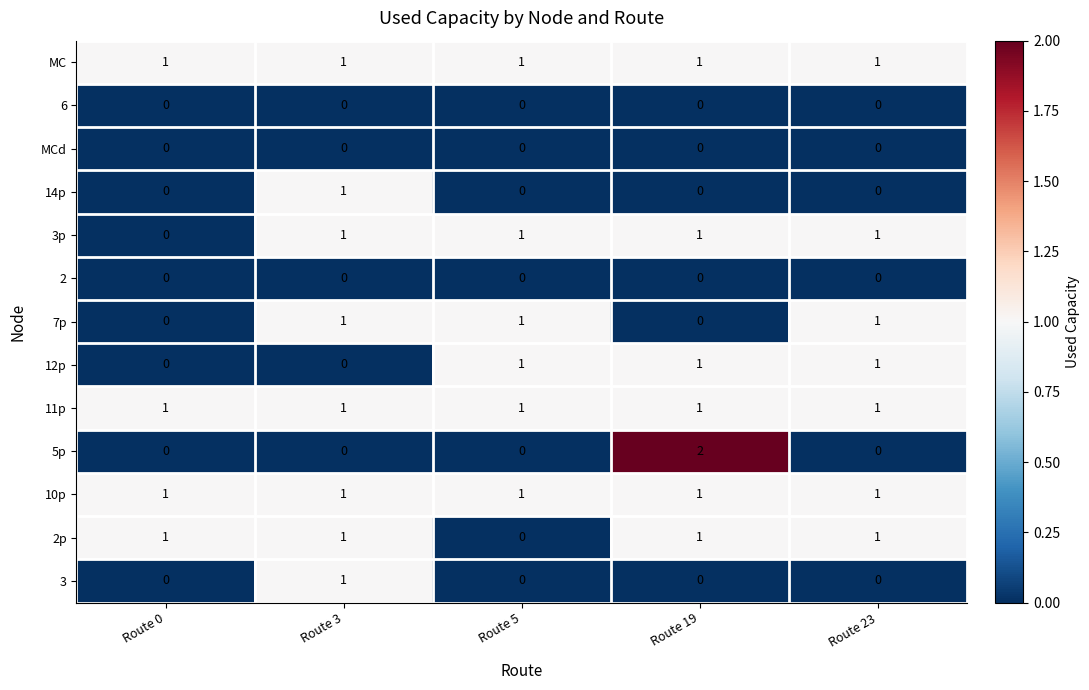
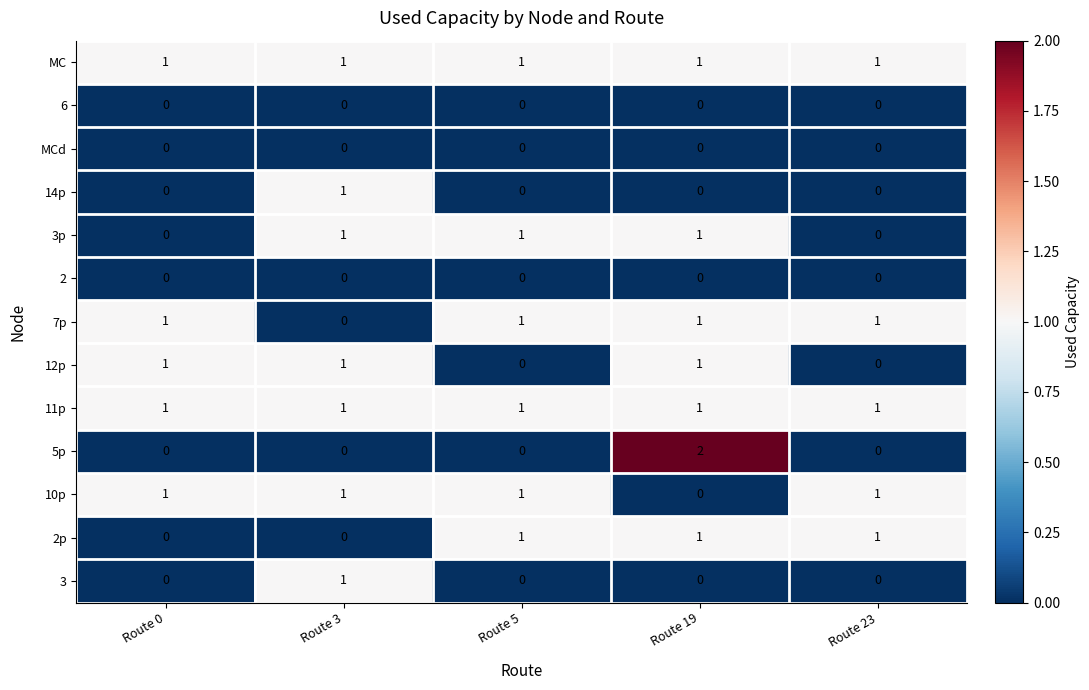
  {
    "MC": {
      "Route 0": 1,
      "Route 3": 1,
      "Route 5": 1,
      "Route 19": 1,
      "Route 23": 1
    },
    "6": {
      "Route 0": 0,
      "Route 3": 0,
      "Route 5": 0,
      "Route 19": 0,
      "Route 23": 0
    },
    "MCd": {
      "Route 0": 0,
      "Route 3": 0,
      "Route 5": 0,
      "Route 19": 0,
      "Route 23": 0
    },
    "14p": {
      "Route 0": 0,
      "Route 3": 1,
      "Route 5": 0,
      "Route 19": 0,
      "Route 23": 0
    },
    "3p": {
      "Route 0": 0,
      "Route 3": 1,
      "Route 5": 1,
      "Route 19": 1,
-     "Route 23": 1
+     "Route 23": 0
    },
    "2": {
      "Route 0": 0,
      "Route 3": 0,
      "Route 5": 0,
      "Route 19": 0,
      "Route 23": 0
    },
    "7p": {
-     "Route 0": 0,
-     "Route 3": 1,
+     "Route 0": 1,
+     "Route 3": 0,
      "Route 5": 1,
-     "Route 19": 0,
+     "Route 19": 1,
      "Route 23": 1
    },
    "12p": {
-     "Route 0": 0,
-     "Route 3": 0,
-     "Route 5": 1,
+     "Route 0": 1,
+     "Route 3": 1,
+     "Route 5": 0,
      "Route 19": 1,
-     "Route 23": 1
+     "Route 23": 0
    },
    "11p": {
      "Route 0": 1,
      "Route 3": 1,
      "Route 5": 1,
      "Route 19": 1,
      "Route 23": 1
    },
    "5p": {
      "Route 0": 0,
      "Route 3": 0,
      "Route 5": 0,
      "Route 19": 2,
      "Route 23": 0
    },
    "10p": {
      "Route 0": 1,
      "Route 3": 1,
      "Route 5": 1,
-     "Route 19": 1,
+     "Route 19": 0,
      "Route 23": 1
    },
    "2p": {
-     "Route 0": 1,
-     "Route 3": 1,
-     "Route 5": 0,
+     "Route 0": 0,
+     "Route 3": 0,
+     "Route 5": 1,
      "Route 19": 1,
      "Route 23": 1
    },
    "3": {
      "Route 0": 0,
      "Route 3": 1,
      "Route 5": 0,
      "Route 19": 0,
      "Route 23": 0
    }
  }
